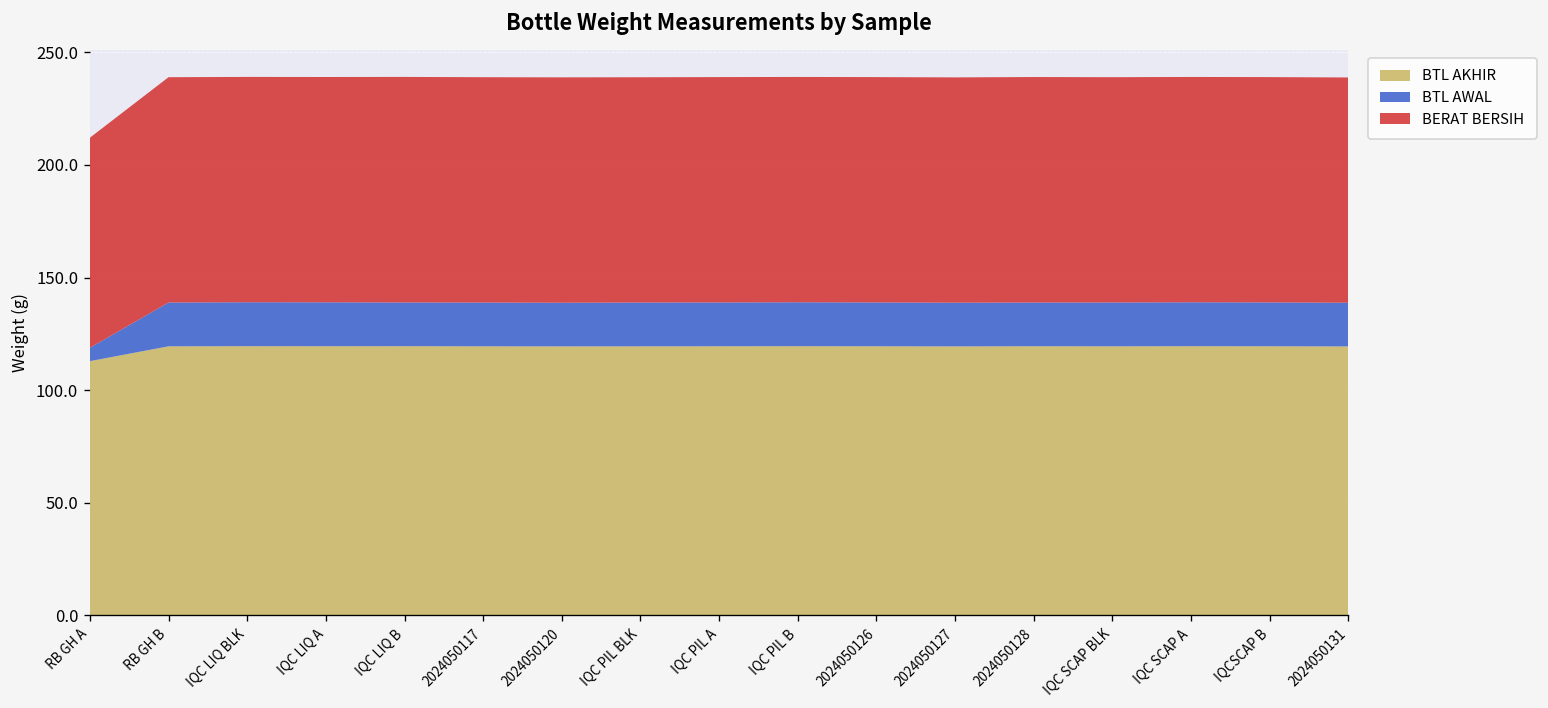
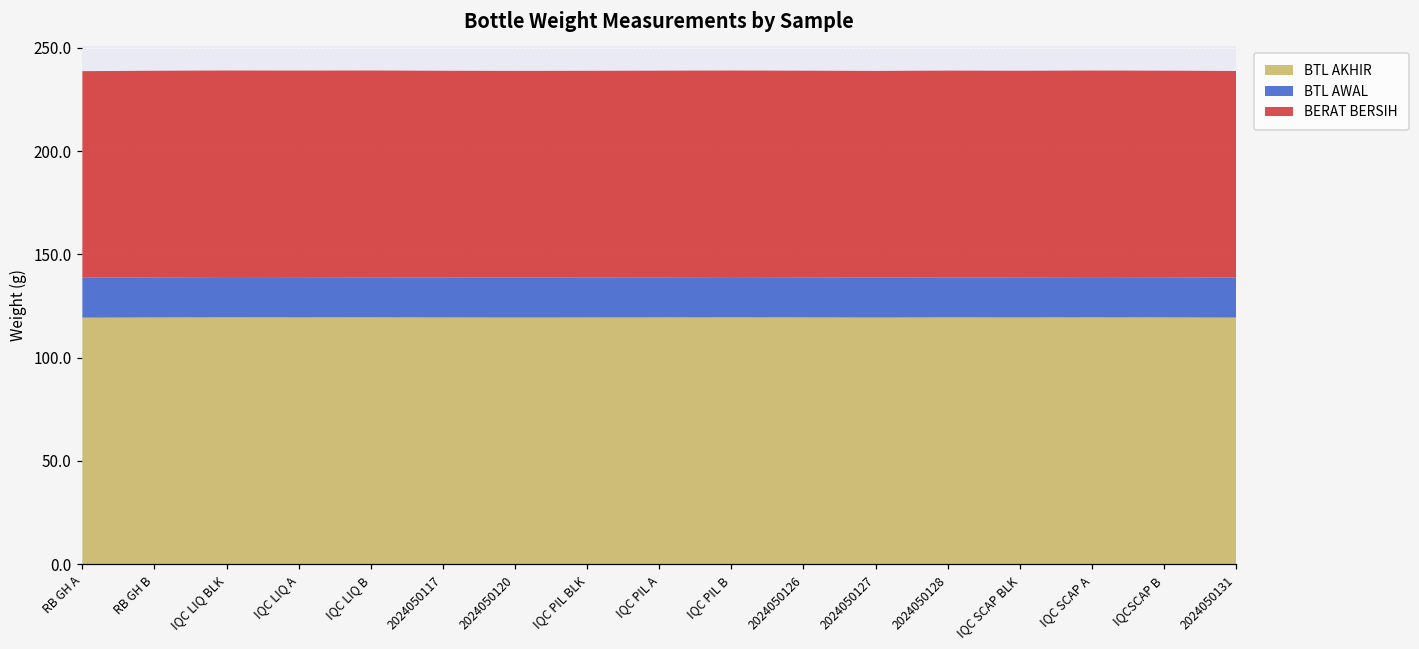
  {
    "BTL AKHIR": {
-     "RB GH A": 113,
+     "RB GH A": 119,
      "RB GH B": 119,
      "IQC LIQ BLK": 120,
      "IQC LIQ A": 120,
      "IQC LIQ B": 120,
      "2024050117": 119,
      "2024050120": 119,
      "IQC PIL BLK": 119,
      "IQC PIL A": 119,
      "IQC PIL B": 120,
      "2024050126": 119,
      "2024050127": 119,
      "2024050128": 120,
      "IQC SCAP BLK": 119,
      "IQC SCAP A": 120,
      "IQCSCAP B": 119,
      "2024050131": 119
    },
    "BTL AWAL": {
-     "RB GH A": 6,
+     "RB GH A": 19,
      "RB GH B": 19,
      "IQC LIQ BLK": 19,
      "IQC LIQ A": 19,
      "IQC LIQ B": 19,
      "2024050117": 19,
      "2024050120": 19,
      "IQC PIL BLK": 19,
      "IQC PIL A": 19,
      "IQC PIL B": 19,
      "2024050126": 19,
      "2024050127": 19,
      "2024050128": 19,
      "IQC SCAP BLK": 19,
      "IQC SCAP A": 19,
      "IQCSCAP B": 19,
      "2024050131": 19
    },
    "BERAT BERSIH": {
-     "RB GH A": 93,
+     "RB GH A": 100,
      "RB GH B": 100,
      "IQC LIQ BLK": 100,
      "IQC LIQ A": 100,
      "IQC LIQ B": 100,
      "2024050117": 100,
      "2024050120": 100,
      "IQC PIL BLK": 100,
      "IQC PIL A": 100,
      "IQC PIL B": 100,
      "2024050126": 100,
      "2024050127": 100,
      "2024050128": 100,
      "IQC SCAP BLK": 100,
      "IQC SCAP A": 100,
      "IQCSCAP B": 100,
      "2024050131": 100
    }
  }
